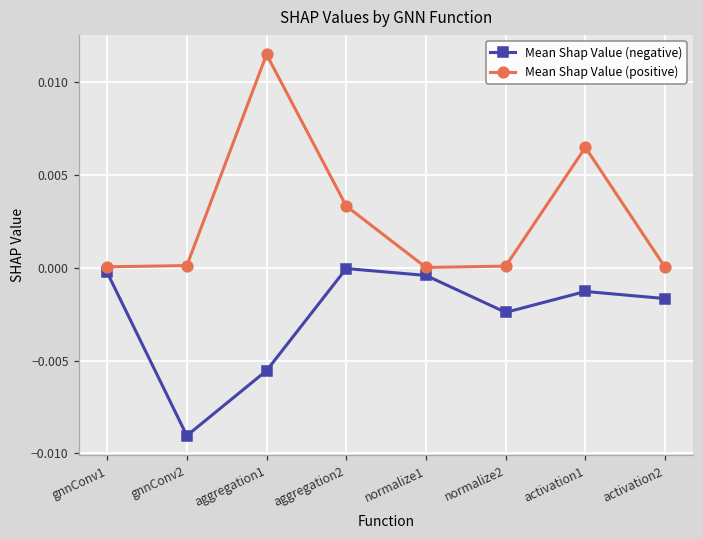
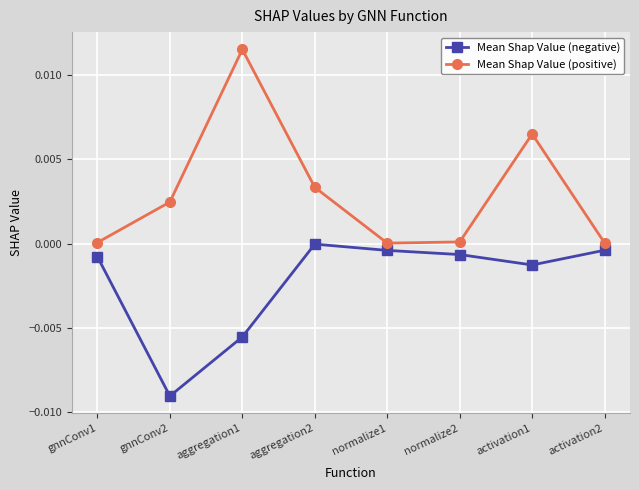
  {
    "Mean Shap Value (negative)": {
-     "gnnConv1": -0.0002,
+     "gnnConv1": -0.0008,
      "gnnConv2": -0.0090,
      "aggregation1": -0.0055,
      "aggregation2": 0.0000,
      "normalize1": -0.0004,
-     "normalize2": -0.0024,
+     "normalize2": -0.0007,
      "activation1": -0.0013,
-     "activation2": -0.0017
+     "activation2": -0.0004
    },
    "Mean Shap Value (positive)": {
      "gnnConv1": 0.0001,
-     "gnnConv2": 0.0001,
+     "gnnConv2": 0.0025,
      "aggregation1": 0.0115,
      "aggregation2": 0.0033,
      "normalize1": 0.0000,
      "normalize2": 0.0001,
      "activation1": 0.0065,
      "activation2": 0.0000
    }
  }
